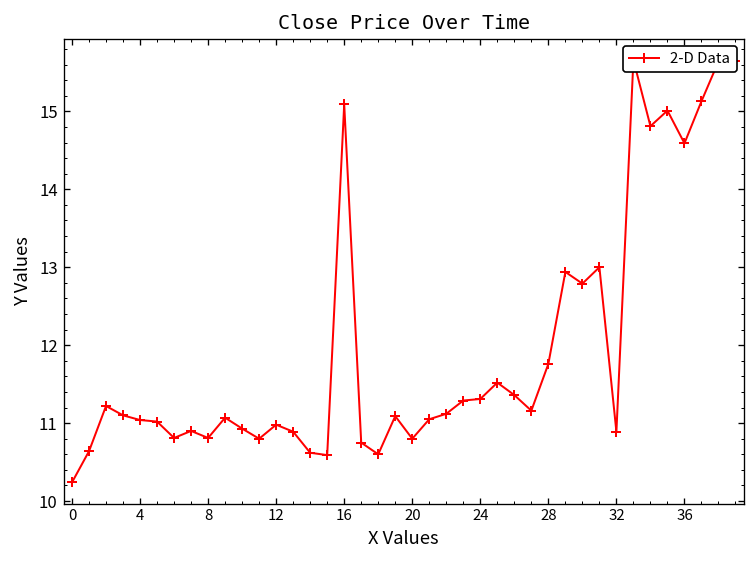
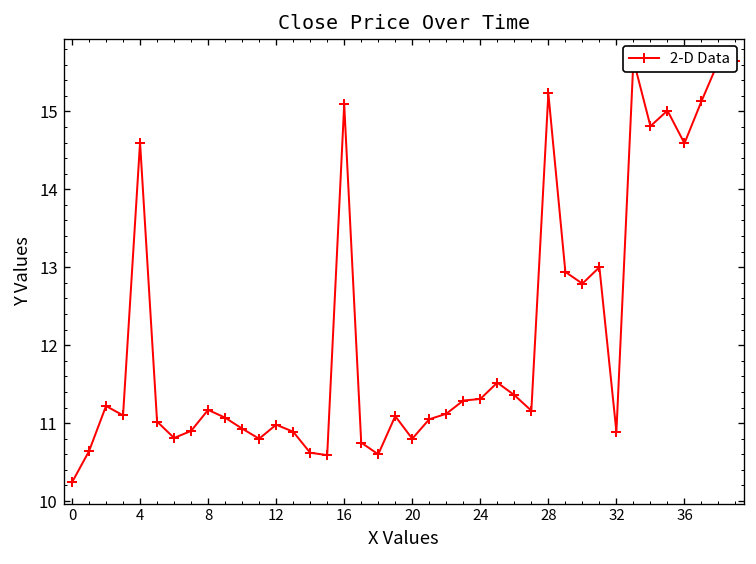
  {
    "0": 10.2,
-   "4": 11.0,
-   "8": 10.8,
+   "4": 14.6,
+   "8": 11.2,
    "12": 11.0,
    "16": 15.1,
    "20": 10.8,
    "24": 11.3,
-   "28": 11.8,
+   "28": 15.2,
    "32": 10.9,
    "36": 14.6
  }
